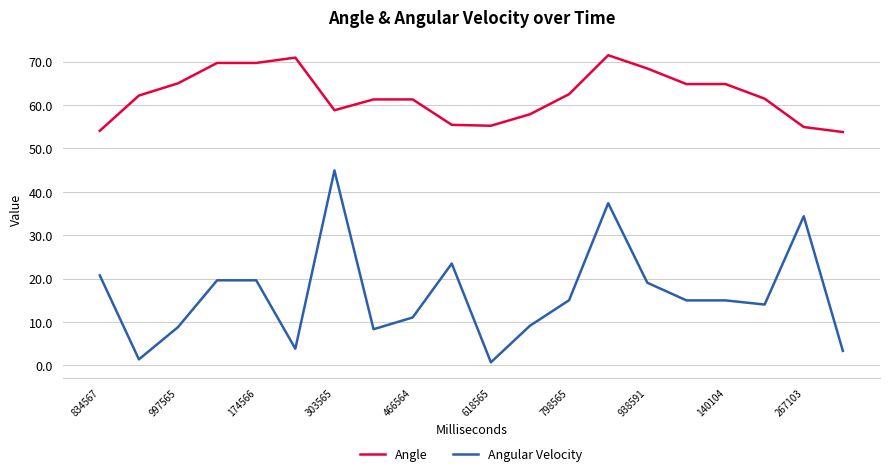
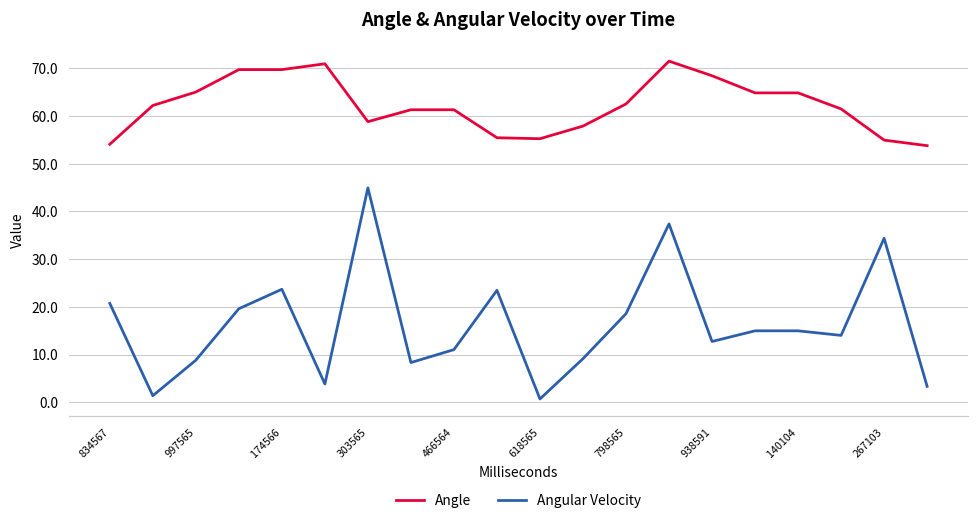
  {
    "Angle": {
      "834567": 54,
      "997565": 65,
      "174566": 70,
      "303565": 59,
      "466564": 61,
      "618565": 55,
      "798565": 63,
      "938591": 68,
      "140104": 65,
      "267103": 55
    },
    "Angular Velocity": {
      "834567": 21,
      "997565": 9,
-     "174566": 20,
+     "174566": 24,
      "303565": 45,
      "466564": 11,
      "618565": 1,
-     "798565": 15,
-     "938591": 19,
+     "798565": 19,
+     "938591": 13,
      "140104": 15,
      "267103": 34
    }
  }
